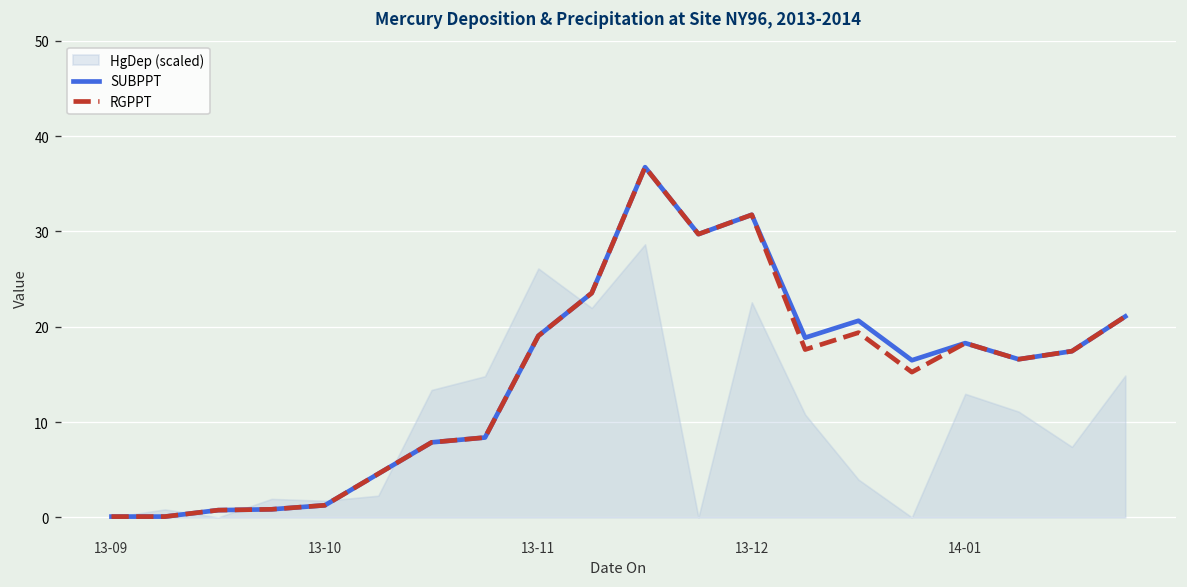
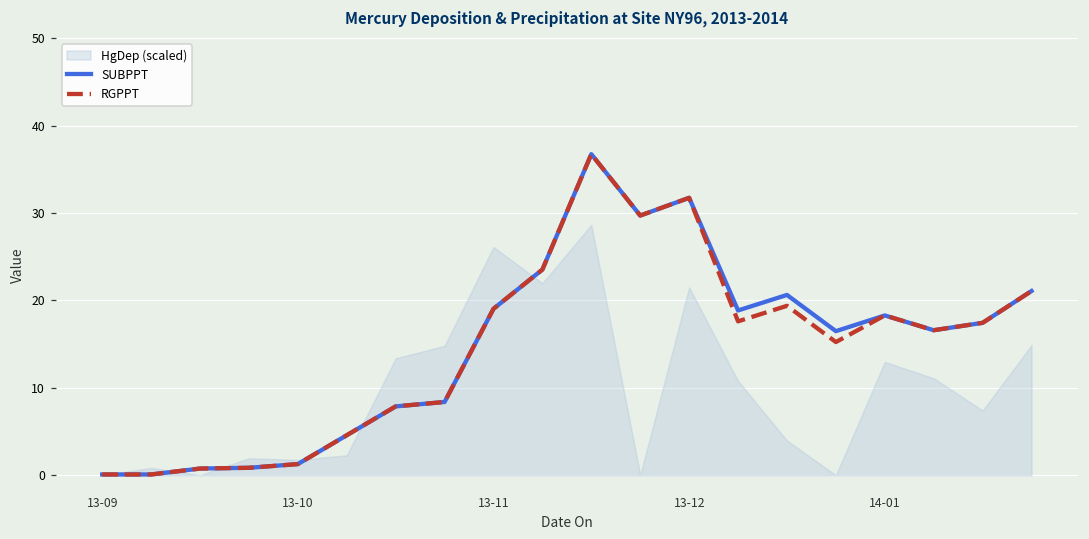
  {
    "HgDep (scaled)": {
      "13-10": 2,
      "13-11": 26,
-     "13-12": 23,
+     "13-12": 21,
      "14-01": 13
    }
  }
